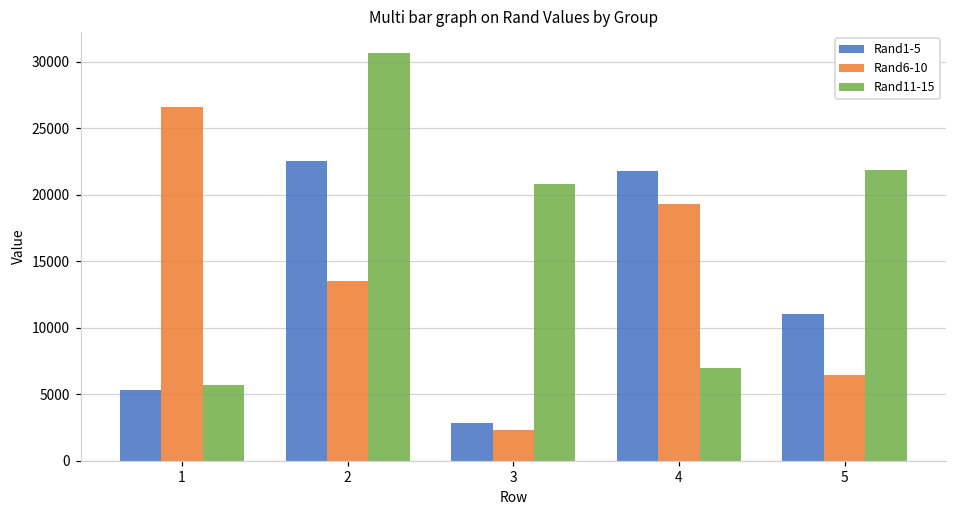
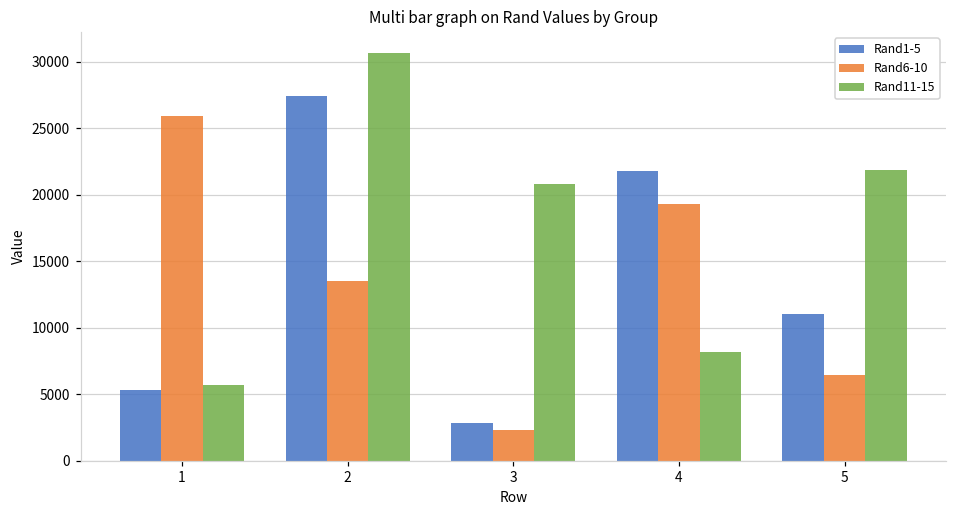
  {
    "Rand1-5": {
      "1": 5300,
-     "2": 22500,
+     "2": 27500,
      "3": 2800,
      "4": 21800,
      "5": 11100
    },
    "Rand6-10": {
-     "1": 26600,
+     "1": 25900,
      "2": 13500,
      "3": 2300,
      "4": 19300,
      "5": 6400
    },
    "Rand11-15": {
      "1": 5700,
      "2": 30700,
      "3": 20800,
-     "4": 6900,
+     "4": 8100,
      "5": 21900
    }
  }
